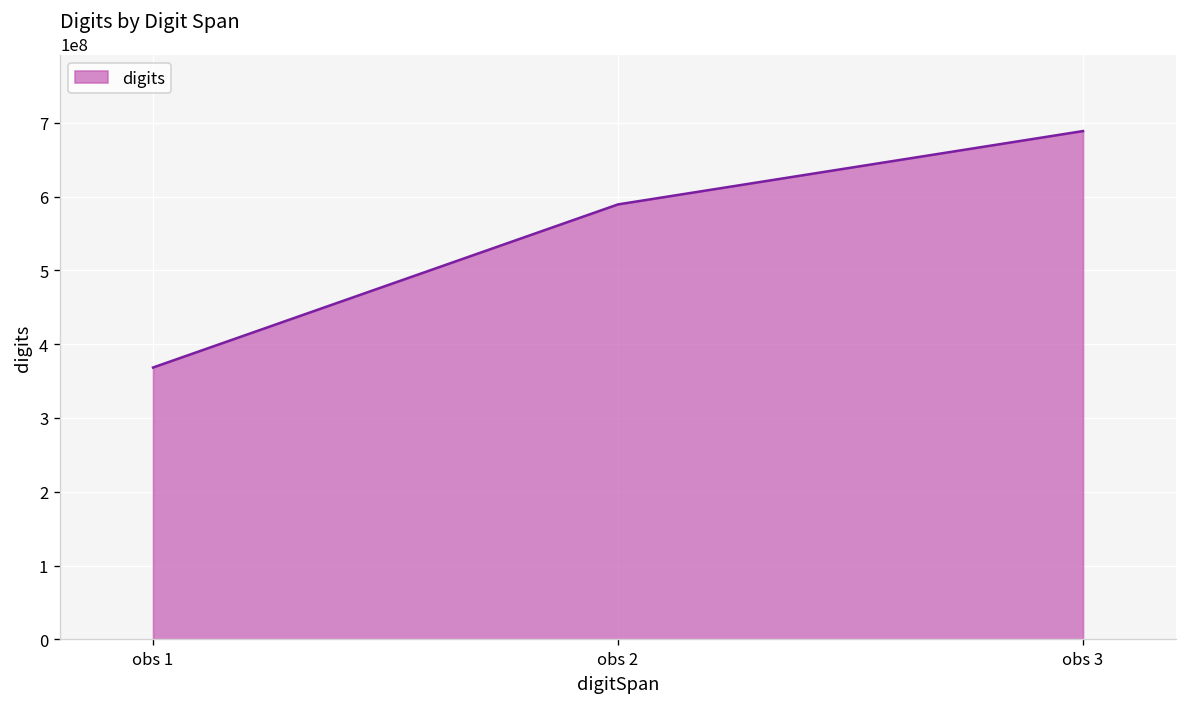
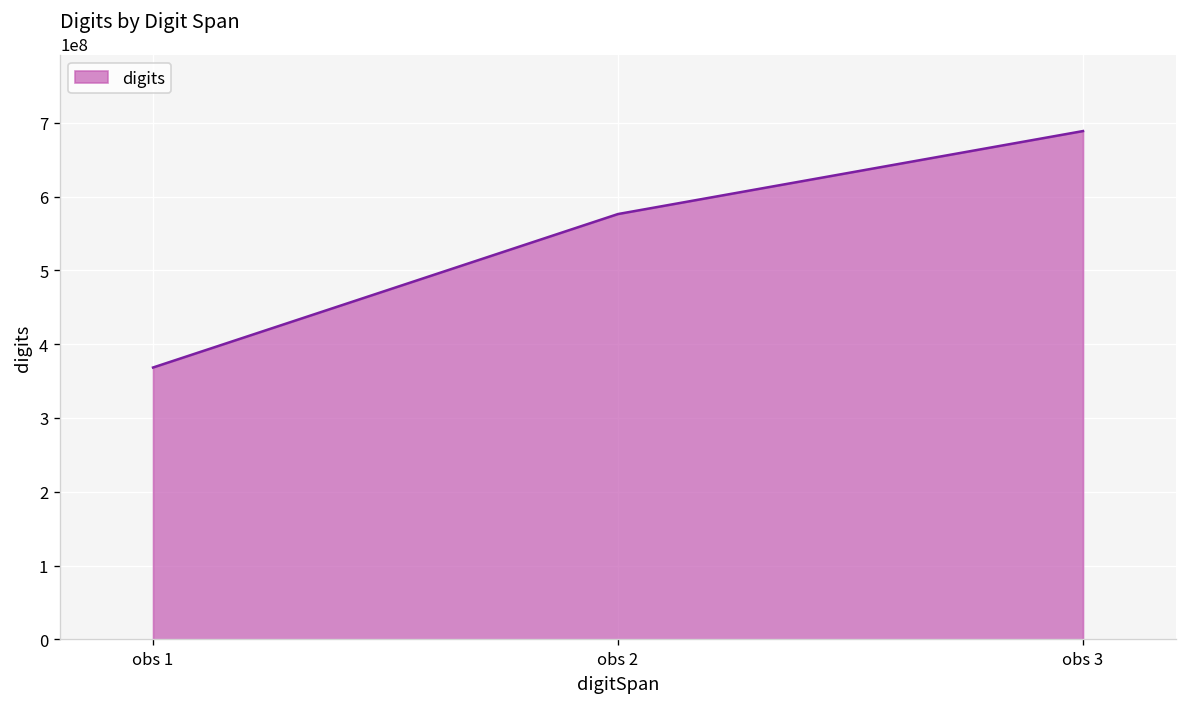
  {
    "obs 1": 370000000,
-   "obs 2": 590000000,
+   "obs 2": 580000000,
    "obs 3": 690000000
  }
